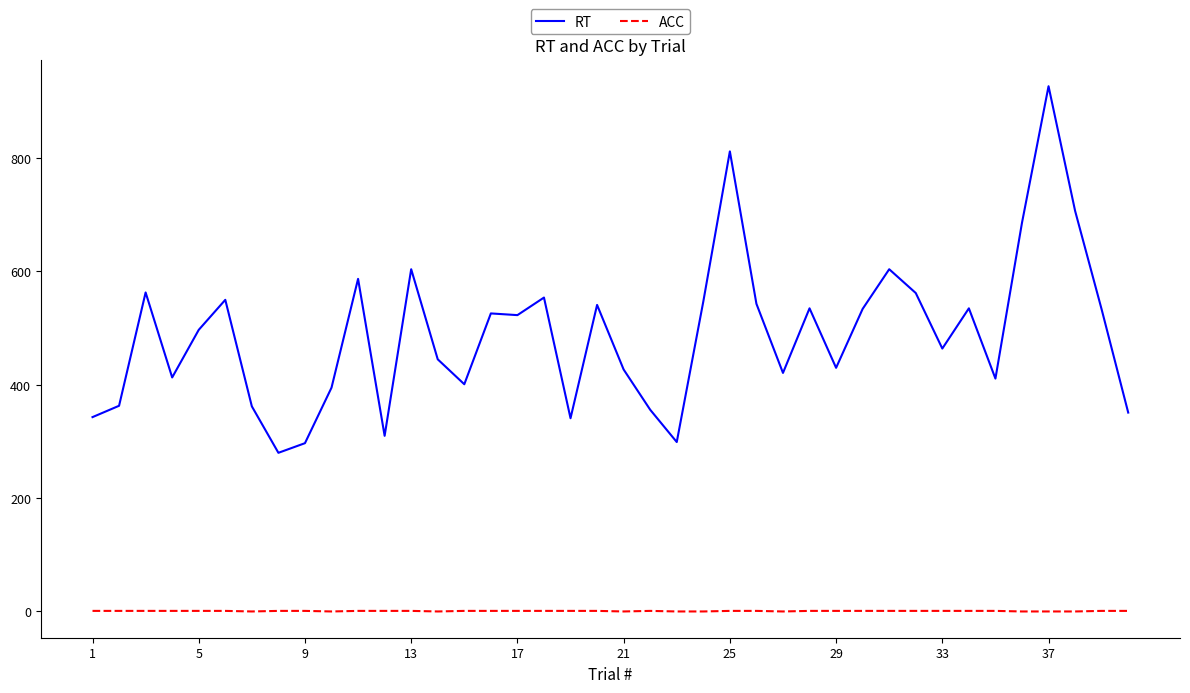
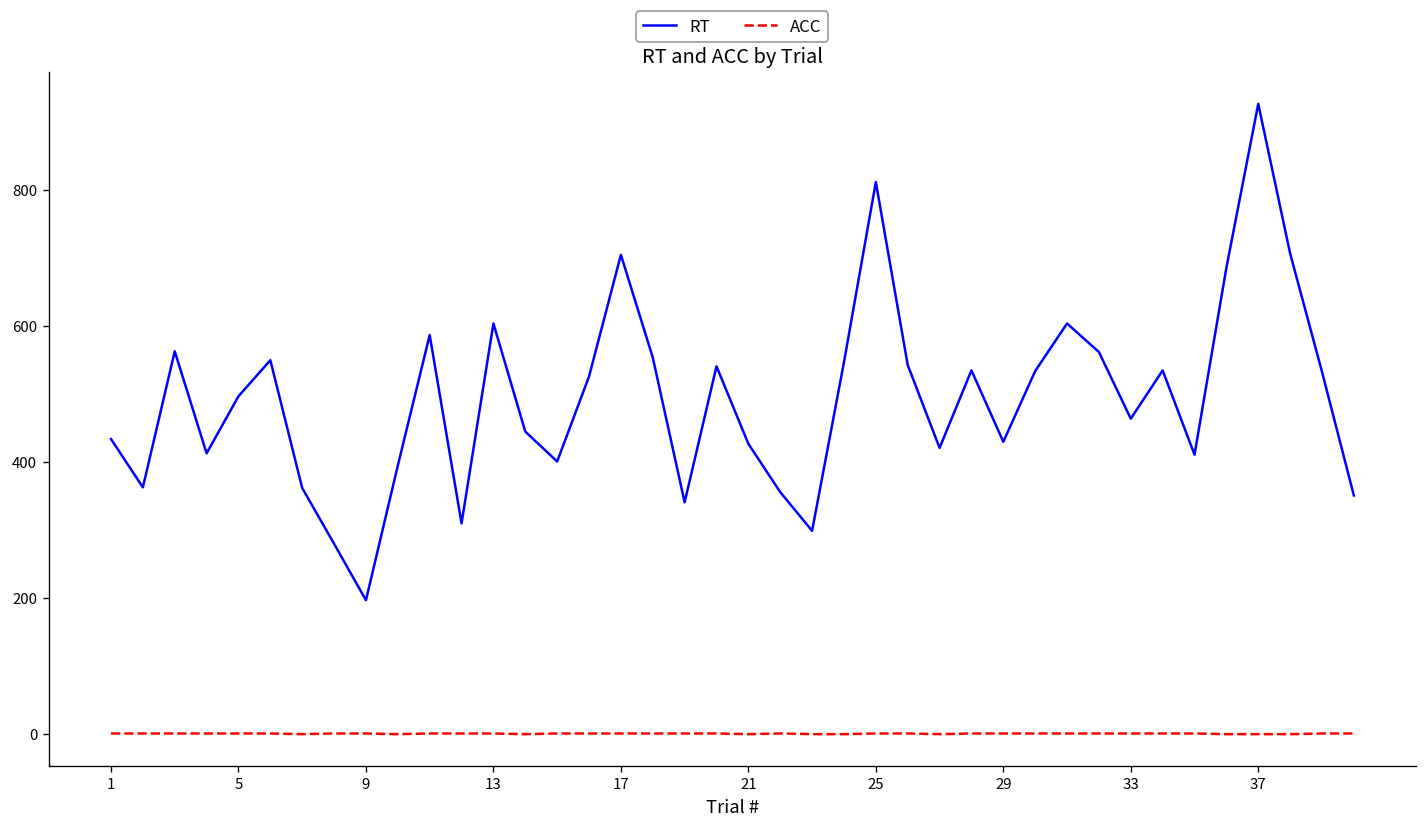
  {
    "RT": {
-     "1": 340,
+     "1": 430,
      "5": 500,
-     "9": 300,
+     "9": 200,
      "13": 600,
-     "17": 520,
+     "17": 710,
      "21": 430,
      "25": 810,
      "29": 430,
      "33": 460,
      "37": 930
    },
    "ACC": {
      "1": 0,
      "5": 0,
      "9": 0,
      "13": 0,
      "17": 0,
      "21": 0,
      "25": 0,
      "29": 0,
      "33": 0,
      "37": 0
    }
  }
